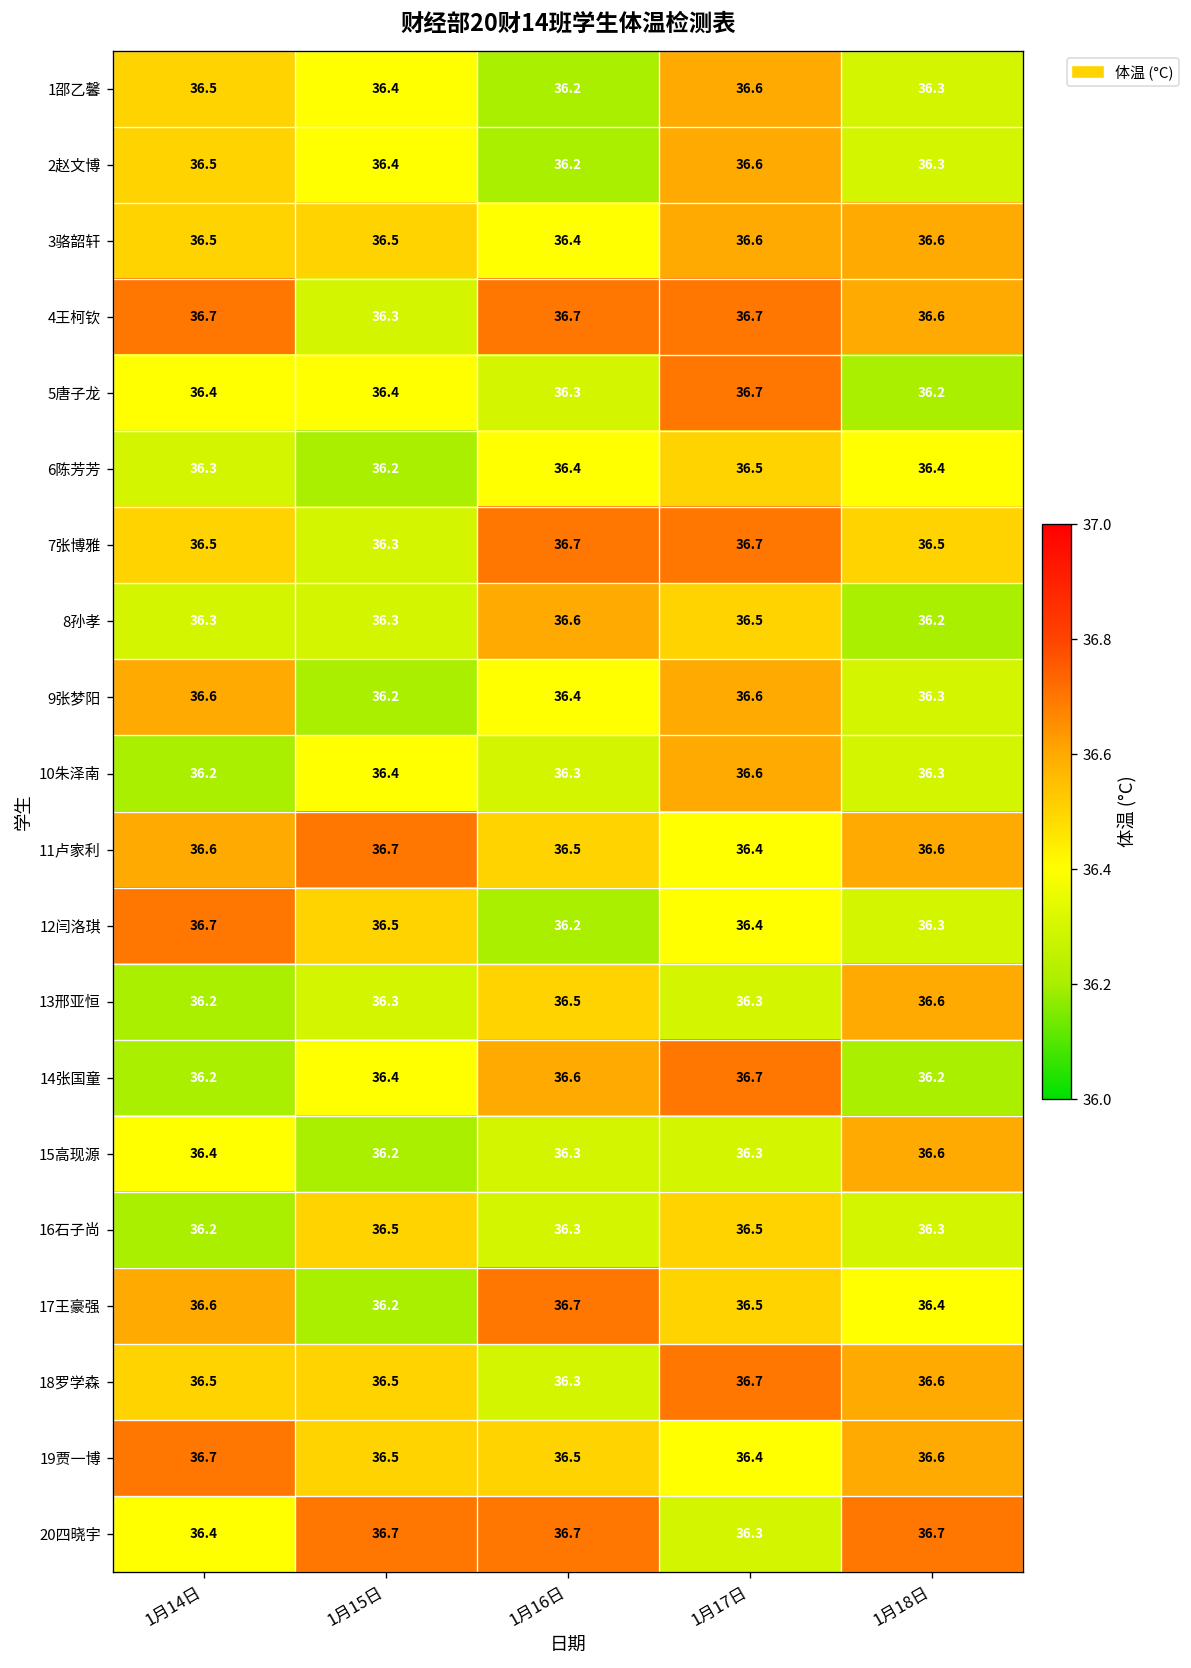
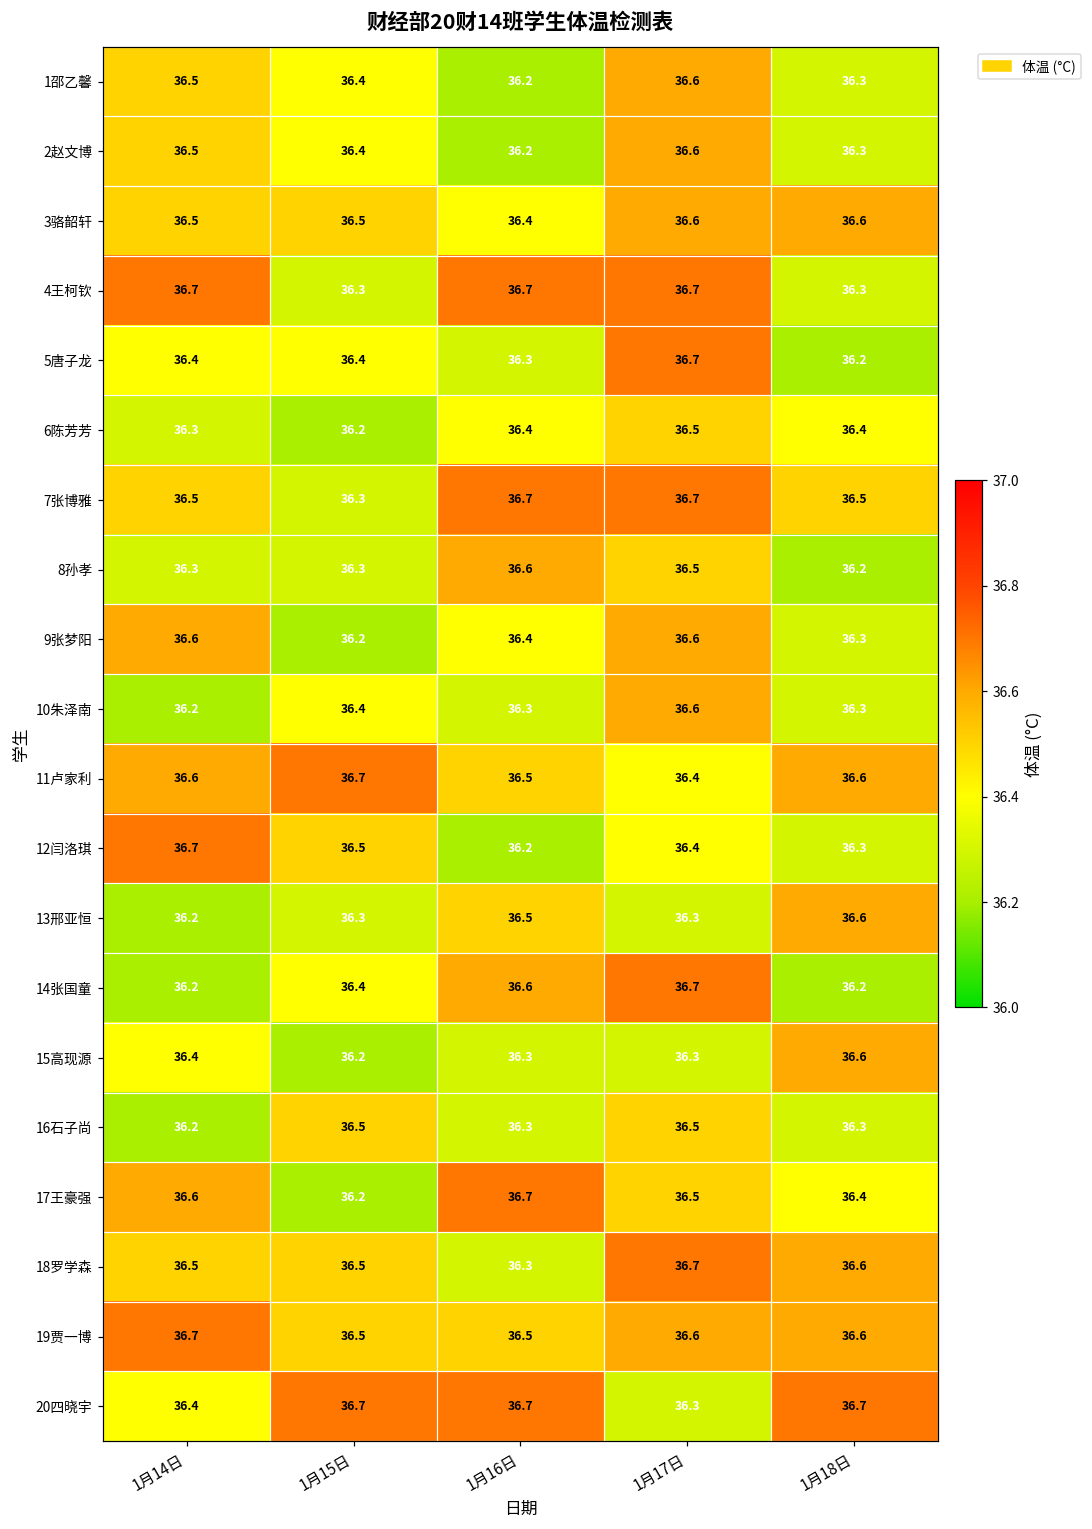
  {
    "1邵乙馨": {
      "1月14日": 36.5,
      "1月15日": 36.4,
      "1月16日": 36.2,
      "1月17日": 36.6,
      "1月18日": 36.3
    },
    "2赵文博": {
      "1月14日": 36.5,
      "1月15日": 36.4,
      "1月16日": 36.2,
      "1月17日": 36.6,
      "1月18日": 36.3
    },
    "3骆韶轩": {
      "1月14日": 36.5,
      "1月15日": 36.5,
      "1月16日": 36.4,
      "1月17日": 36.6,
      "1月18日": 36.6
    },
    "4王柯钦": {
      "1月14日": 36.7,
      "1月15日": 36.3,
      "1月16日": 36.7,
      "1月17日": 36.7,
-     "1月18日": 36.6
+     "1月18日": 36.3
    },
    "5唐子龙": {
      "1月14日": 36.4,
      "1月15日": 36.4,
      "1月16日": 36.3,
      "1月17日": 36.7,
      "1月18日": 36.2
    },
    "6陈芳芳": {
      "1月14日": 36.3,
      "1月15日": 36.2,
      "1月16日": 36.4,
      "1月17日": 36.5,
      "1月18日": 36.4
    },
    "7张博雅": {
      "1月14日": 36.5,
      "1月15日": 36.3,
      "1月16日": 36.7,
      "1月17日": 36.7,
      "1月18日": 36.5
    },
    "8孙孝": {
      "1月14日": 36.3,
      "1月15日": 36.3,
      "1月16日": 36.6,
      "1月17日": 36.5,
      "1月18日": 36.2
    },
    "9张梦阳": {
      "1月14日": 36.6,
      "1月15日": 36.2,
      "1月16日": 36.4,
      "1月17日": 36.6,
      "1月18日": 36.3
    },
    "10朱泽南": {
      "1月14日": 36.2,
      "1月15日": 36.4,
      "1月16日": 36.3,
      "1月17日": 36.6,
      "1月18日": 36.3
    },
    "11卢家利": {
      "1月14日": 36.6,
      "1月15日": 36.7,
      "1月16日": 36.5,
      "1月17日": 36.4,
      "1月18日": 36.6
    },
    "12闫洛琪": {
      "1月14日": 36.7,
      "1月15日": 36.5,
      "1月16日": 36.2,
      "1月17日": 36.4,
      "1月18日": 36.3
    },
    "13邢亚恒": {
      "1月14日": 36.2,
      "1月15日": 36.3,
      "1月16日": 36.5,
      "1月17日": 36.3,
      "1月18日": 36.6
    },
    "14张国童": {
      "1月14日": 36.2,
      "1月15日": 36.4,
      "1月16日": 36.6,
      "1月17日": 36.7,
      "1月18日": 36.2
    },
    "15高现源": {
      "1月14日": 36.4,
      "1月15日": 36.2,
      "1月16日": 36.3,
      "1月17日": 36.3,
      "1月18日": 36.6
    },
    "16石子尚": {
      "1月14日": 36.2,
      "1月15日": 36.5,
      "1月16日": 36.3,
      "1月17日": 36.5,
      "1月18日": 36.3
    },
    "17王豪强": {
      "1月14日": 36.6,
      "1月15日": 36.2,
      "1月16日": 36.7,
      "1月17日": 36.5,
      "1月18日": 36.4
    },
    "18罗学森": {
      "1月14日": 36.5,
      "1月15日": 36.5,
      "1月16日": 36.3,
      "1月17日": 36.7,
      "1月18日": 36.6
    },
    "19贾一博": {
      "1月14日": 36.7,
      "1月15日": 36.5,
      "1月16日": 36.5,
-     "1月17日": 36.4,
+     "1月17日": 36.6,
      "1月18日": 36.6
    },
    "20四晓宇": {
      "1月14日": 36.4,
      "1月15日": 36.7,
      "1月16日": 36.7,
      "1月17日": 36.3,
      "1月18日": 36.7
    }
  }
